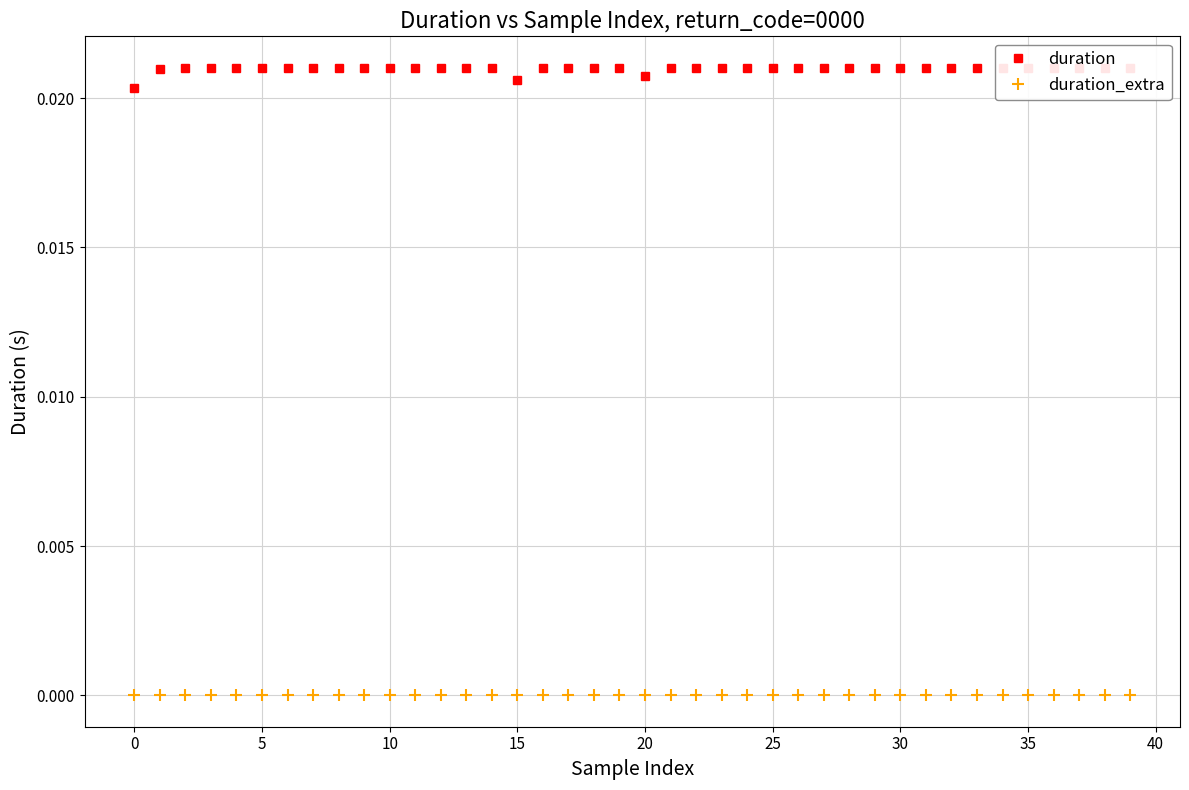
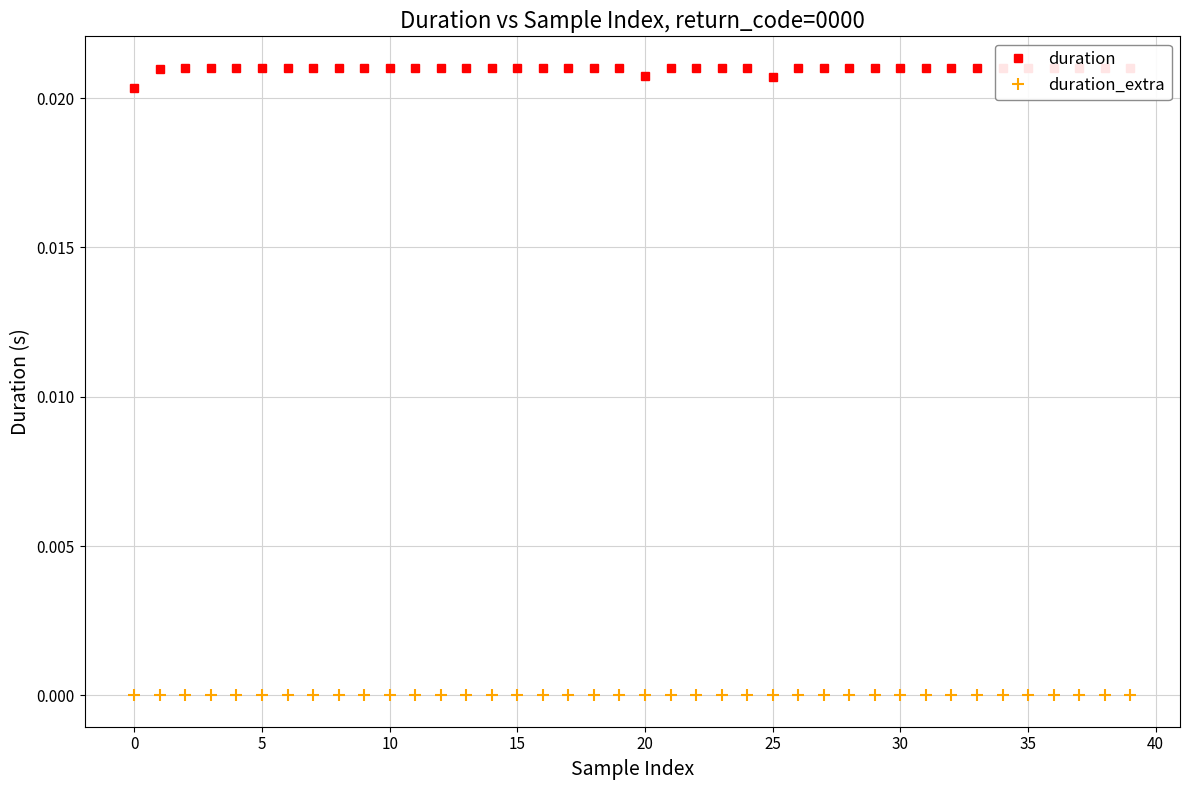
  {
    "duration": {
      "0": 0.0203,
      "5": 0.0210,
      "10": 0.0210,
-     "15": 0.0206,
+     "15": 0.0210,
      "20": 0.0207,
-     "25": 0.0210,
+     "25": 0.0207,
      "30": 0.0210
    },
    "duration_extra": {
      "0": 0.0000,
      "5": 0.0000,
      "10": 0.0000,
      "15": 0.0000,
      "20": 0.0000,
      "25": 0.0000,
      "30": 0.0000,
      "35": 0.0000
    }
  }
